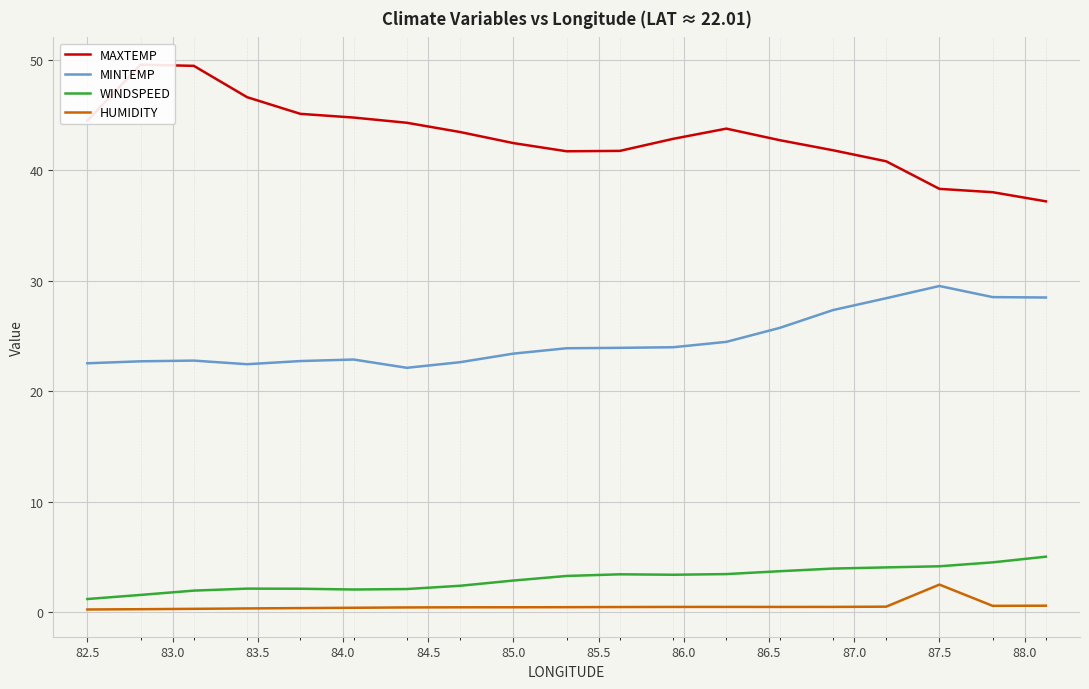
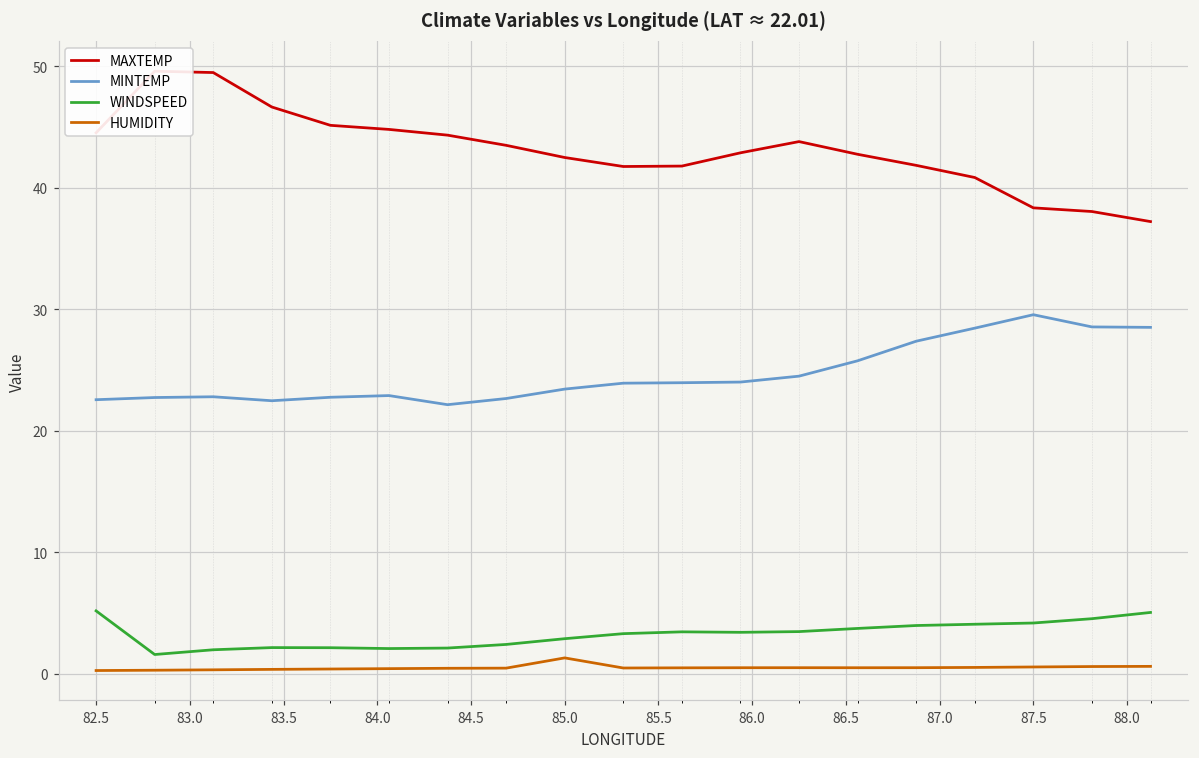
  {
    "MAXTEMP": {
      "85.0": 42.5,
      "87.5": 38.3
    },
    "MINTEMP": {
      "82.5": 22.5,
      "85.0": 23.4,
      "87.5": 29.5
    },
    "WINDSPEED": {
-     "82.5": 1.2,
+     "82.5": 5.2,
      "85.0": 2.9,
      "87.5": 4.2
    },
    "HUMIDITY": {
      "82.5": 0.3,
-     "85.0": 0.5,
-     "87.5": 2.5
+     "85.0": 1.3,
+     "87.5": 0.5
    }
  }
